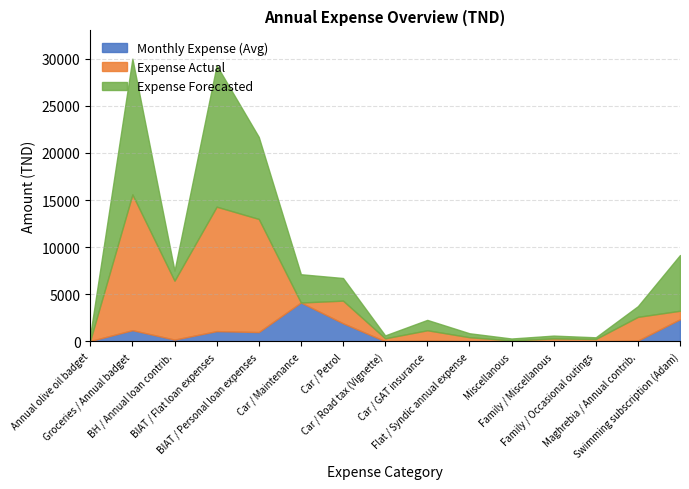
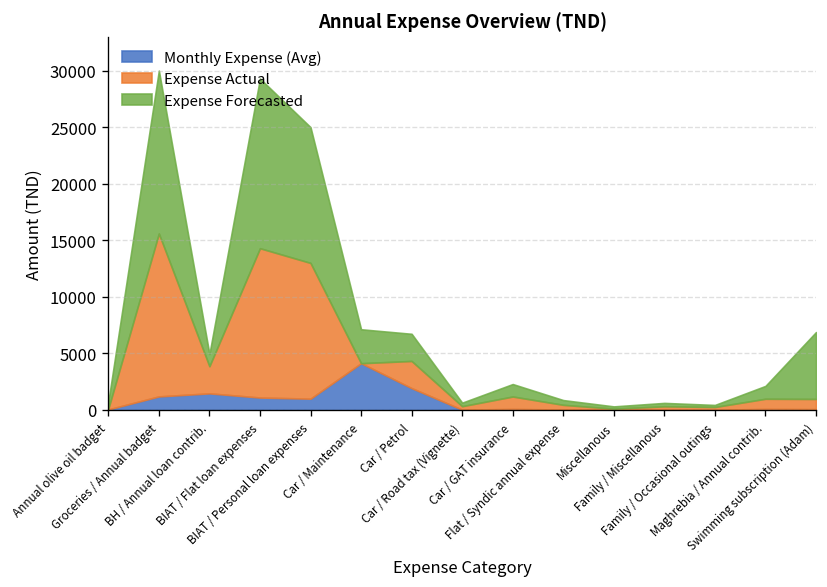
  {
    "Monthly Expense (Avg)": {
      "Groceries / Annual badget": 1000,
-     "BH / Annual loan contrib.": 0,
+     "BH / Annual loan contrib.": 1000,
      "BIAT / Flat loan expenses": 1000,
      "BIAT / Personal loan expenses": 1000,
      "Car / Petrol": 2000,
-     "Swimming subscription (Adam)": 2000
+     "Swimming subscription (Adam)": 0
    },
    "Expense Actual": {
      "Groceries / Annual badget": 14000,
-     "BH / Annual loan contrib.": 6000,
+     "BH / Annual loan contrib.": 2000,
      "BIAT / Flat loan expenses": 13000,
      "BIAT / Personal loan expenses": 12000,
      "Car / Petrol": 2000,
      "Car / Road tax (Vignette)": 0,
      "Car / GAT insurance": 1000,
      "Flat / Syndic annual expense": 0,
      "Family / Miscellanous": 0,
-     "Maghrebia / Annual contrib.": 3000,
+     "Maghrebia / Annual contrib.": 1000,
      "Swimming subscription (Adam)": 1000
    },
    "Expense Forecasted": {
      "Annual olive oil badget": 1000,
      "Groceries / Annual badget": 14000,
      "BH / Annual loan contrib.": 1000,
      "BIAT / Flat loan expenses": 15000,
-     "BIAT / Personal loan expenses": 9000,
+     "BIAT / Personal loan expenses": 12000,
      "Car / Maintenance": 3000,
      "Car / Petrol": 2000,
      "Car / Road tax (Vignette)": 0,
      "Car / GAT insurance": 1000,
      "Flat / Syndic annual expense": 0,
      "Family / Miscellanous": 0,
      "Maghrebia / Annual contrib.": 1000,
      "Swimming subscription (Adam)": 6000
    }
  }
